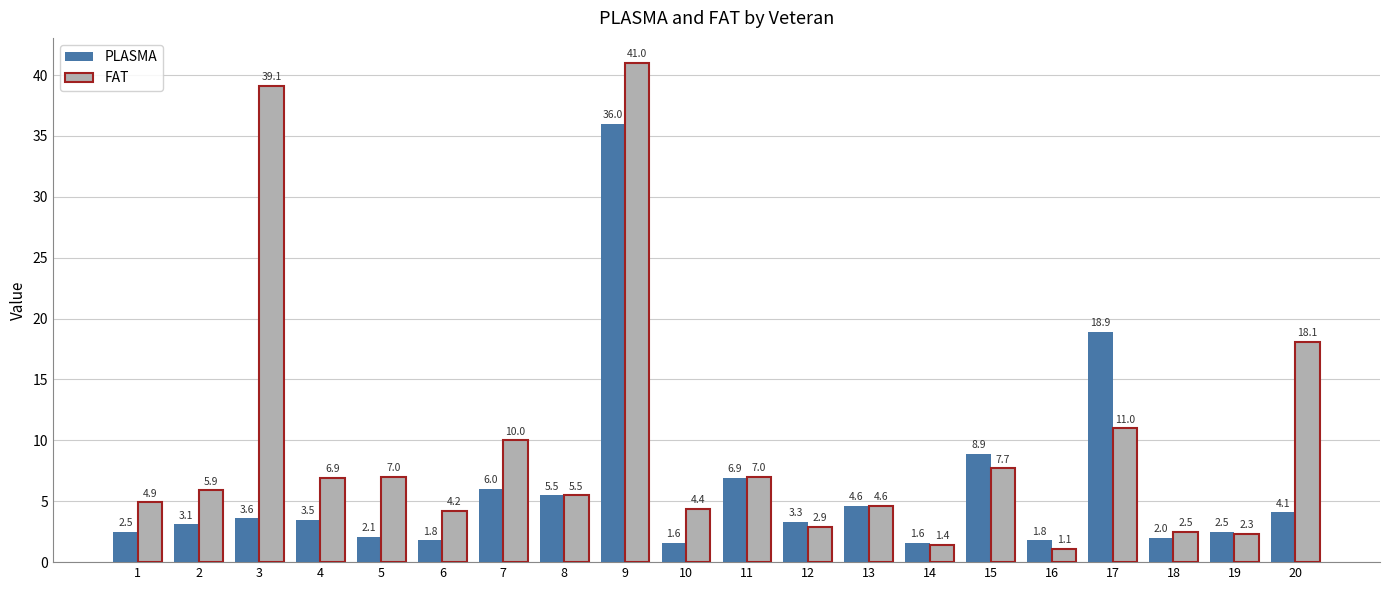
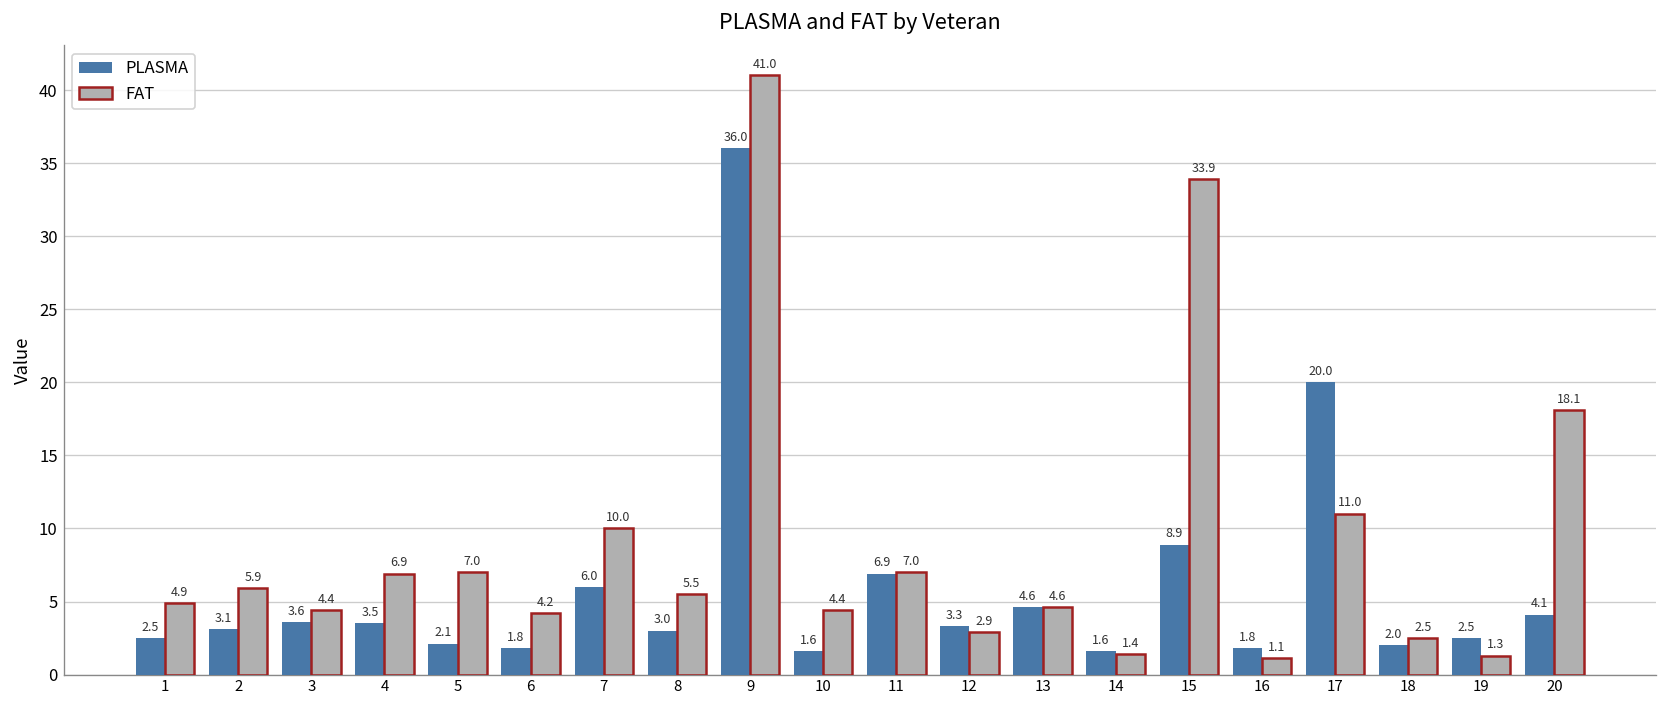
  {
    "PLASMA": {
      "1": 2.5,
      "2": 3.1,
      "3": 3.6,
      "4": 3.5,
      "5": 2.1,
      "6": 1.8,
      "7": 6.0,
-     "8": 5.5,
+     "8": 3.0,
      "9": 36.0,
      "10": 1.6,
      "11": 6.9,
      "12": 3.3,
      "13": 4.6,
      "14": 1.6,
      "15": 8.9,
      "16": 1.8,
-     "17": 18.9,
+     "17": 20.0,
      "18": 2.0,
      "19": 2.5,
      "20": 4.1
    },
    "FAT": {
      "1": 4.9,
      "2": 5.9,
-     "3": 39.1,
+     "3": 4.4,
      "4": 6.9,
      "5": 7.0,
      "6": 4.2,
      "7": 10.0,
      "8": 5.5,
      "9": 41.0,
      "10": 4.4,
      "11": 7.0,
      "12": 2.9,
      "13": 4.6,
      "14": 1.4,
-     "15": 7.7,
+     "15": 33.9,
      "16": 1.1,
      "17": 11.0,
      "18": 2.5,
-     "19": 2.3,
+     "19": 1.3,
      "20": 18.1
    }
  }
